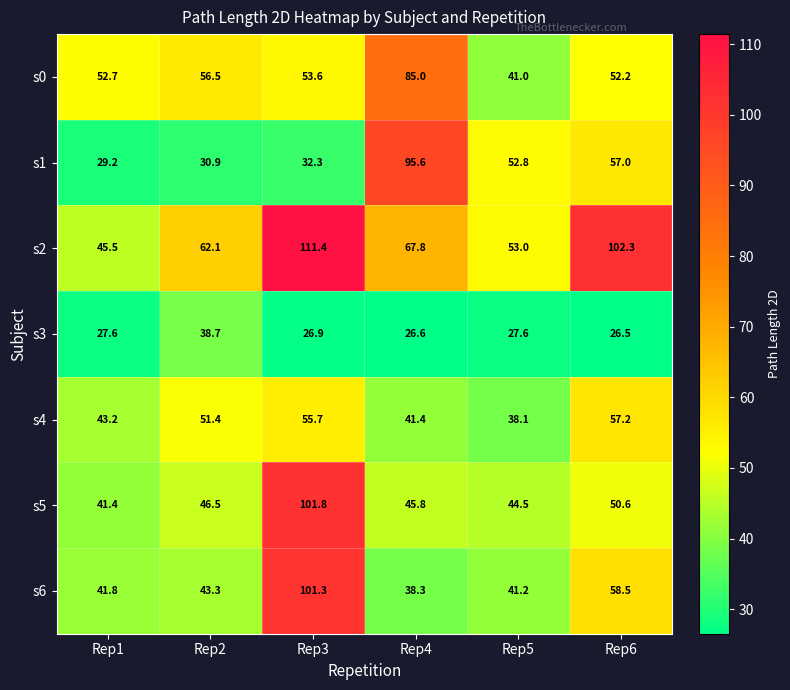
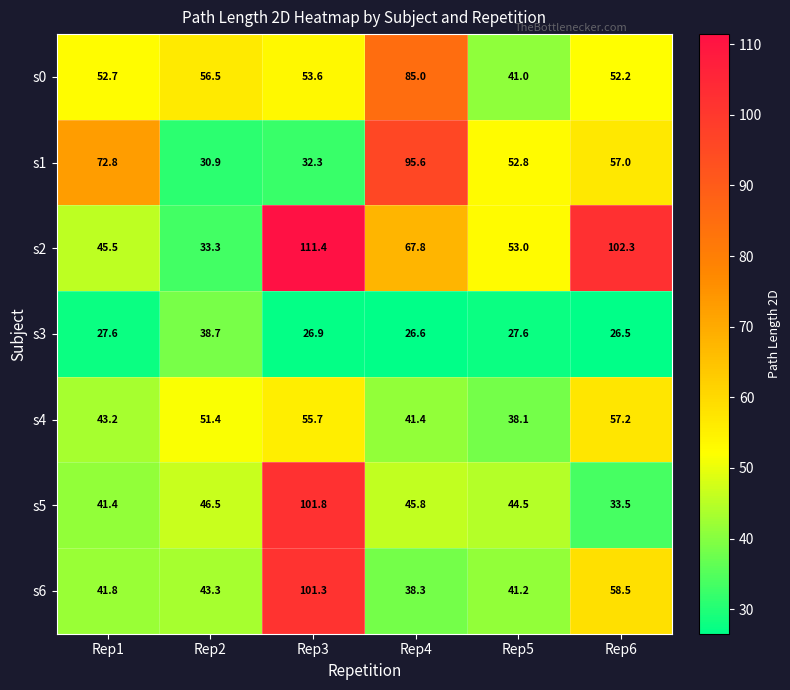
  {
    "s0": {
      "Rep1": 52.7,
      "Rep2": 56.5,
      "Rep3": 53.6,
      "Rep4": 85.0,
      "Rep5": 41.0,
      "Rep6": 52.2
    },
    "s1": {
-     "Rep1": 29.2,
+     "Rep1": 72.8,
      "Rep2": 30.9,
      "Rep3": 32.3,
      "Rep4": 95.6,
      "Rep5": 52.8,
      "Rep6": 57.0
    },
    "s2": {
      "Rep1": 45.5,
-     "Rep2": 62.1,
+     "Rep2": 33.3,
      "Rep3": 111.4,
      "Rep4": 67.8,
      "Rep5": 53.0,
      "Rep6": 102.3
    },
    "s3": {
      "Rep1": 27.6,
      "Rep2": 38.7,
      "Rep3": 26.9,
      "Rep4": 26.6,
      "Rep5": 27.6,
      "Rep6": 26.5
    },
    "s4": {
      "Rep1": 43.2,
      "Rep2": 51.4,
      "Rep3": 55.7,
      "Rep4": 41.4,
      "Rep5": 38.1,
      "Rep6": 57.2
    },
    "s5": {
      "Rep1": 41.4,
      "Rep2": 46.5,
      "Rep3": 101.8,
      "Rep4": 45.8,
      "Rep5": 44.5,
-     "Rep6": 50.6
+     "Rep6": 33.5
    },
    "s6": {
      "Rep1": 41.8,
      "Rep2": 43.3,
      "Rep3": 101.3,
      "Rep4": 38.3,
      "Rep5": 41.2,
      "Rep6": 58.5
    }
  }
